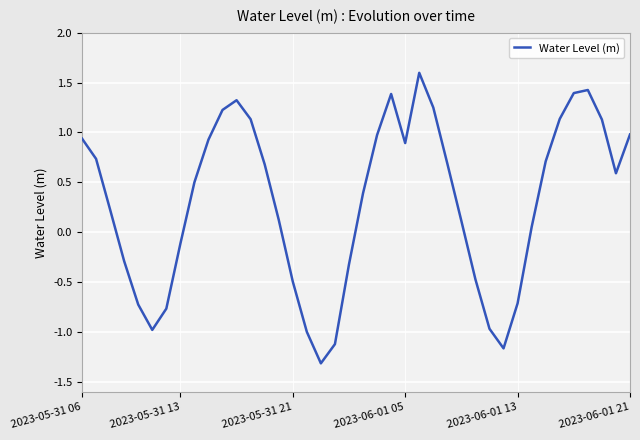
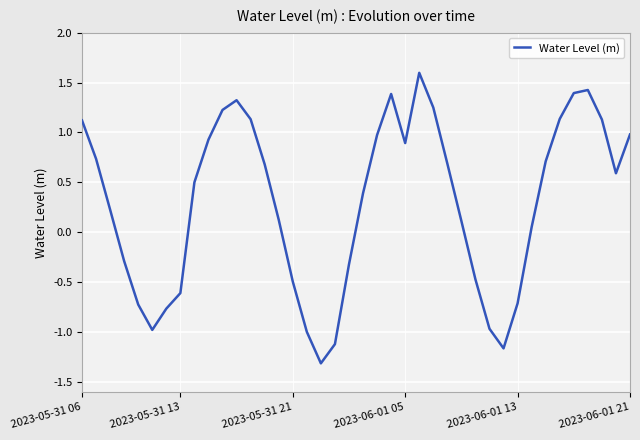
  {
    "Water Level (m)": {
-     "2023-05-31 06": 0.9,
-     "2023-05-31 13": -0.1,
+     "2023-05-31 06": 1.1,
+     "2023-05-31 13": -0.6,
      "2023-05-31 21": -0.5,
      "2023-06-01 05": 0.9,
      "2023-06-01 13": -0.7,
      "2023-06-01 21": 1.0
    }
  }
